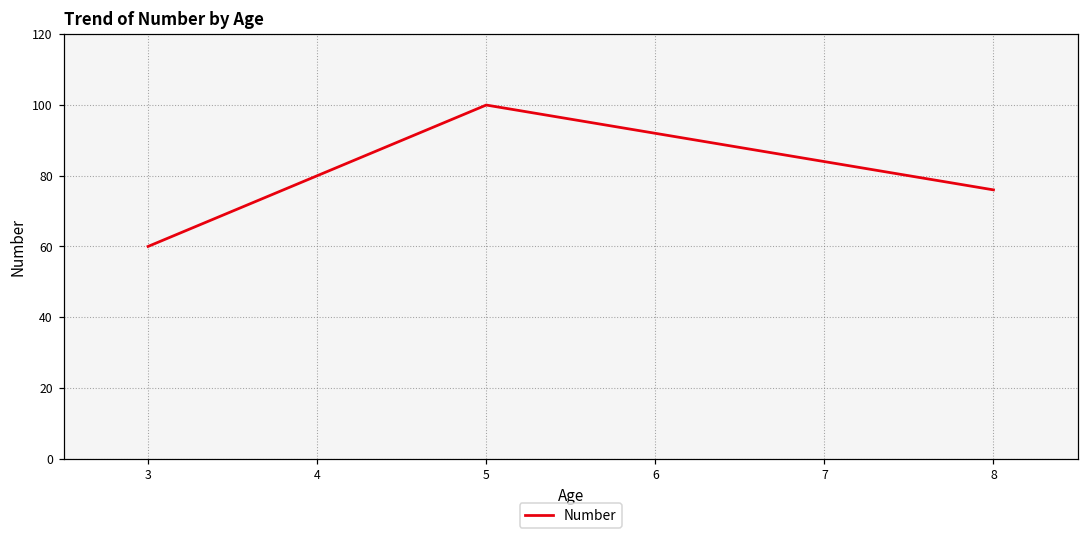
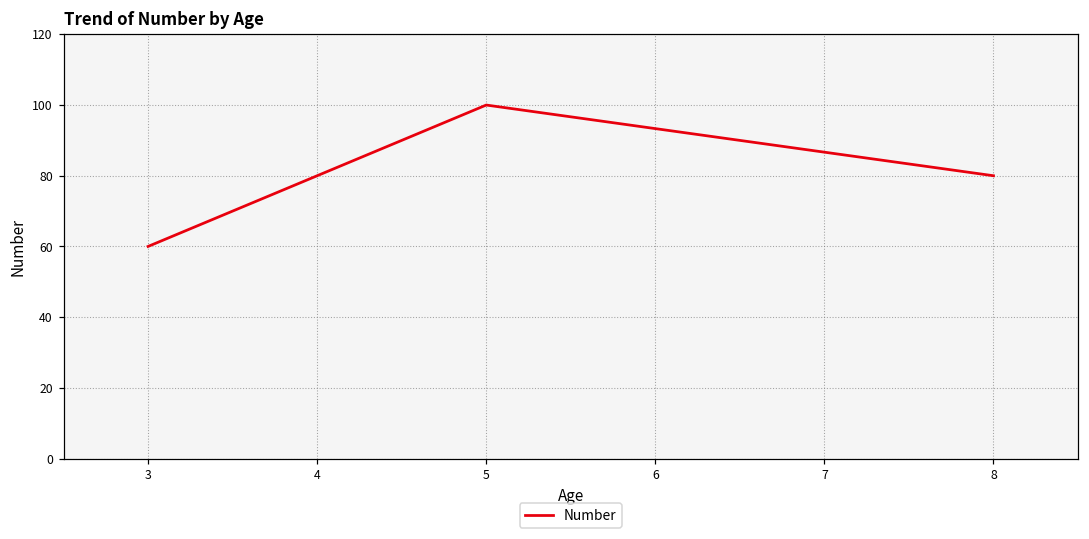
  {
    "3": 60,
    "5": 100,
-   "8": 76
+   "8": 80
  }
